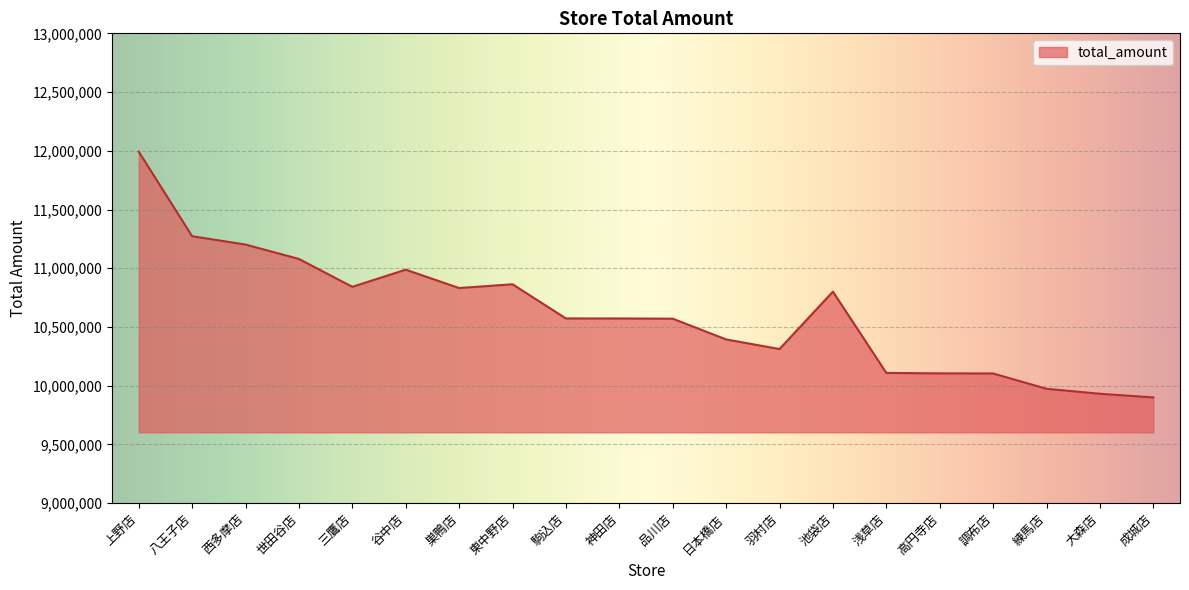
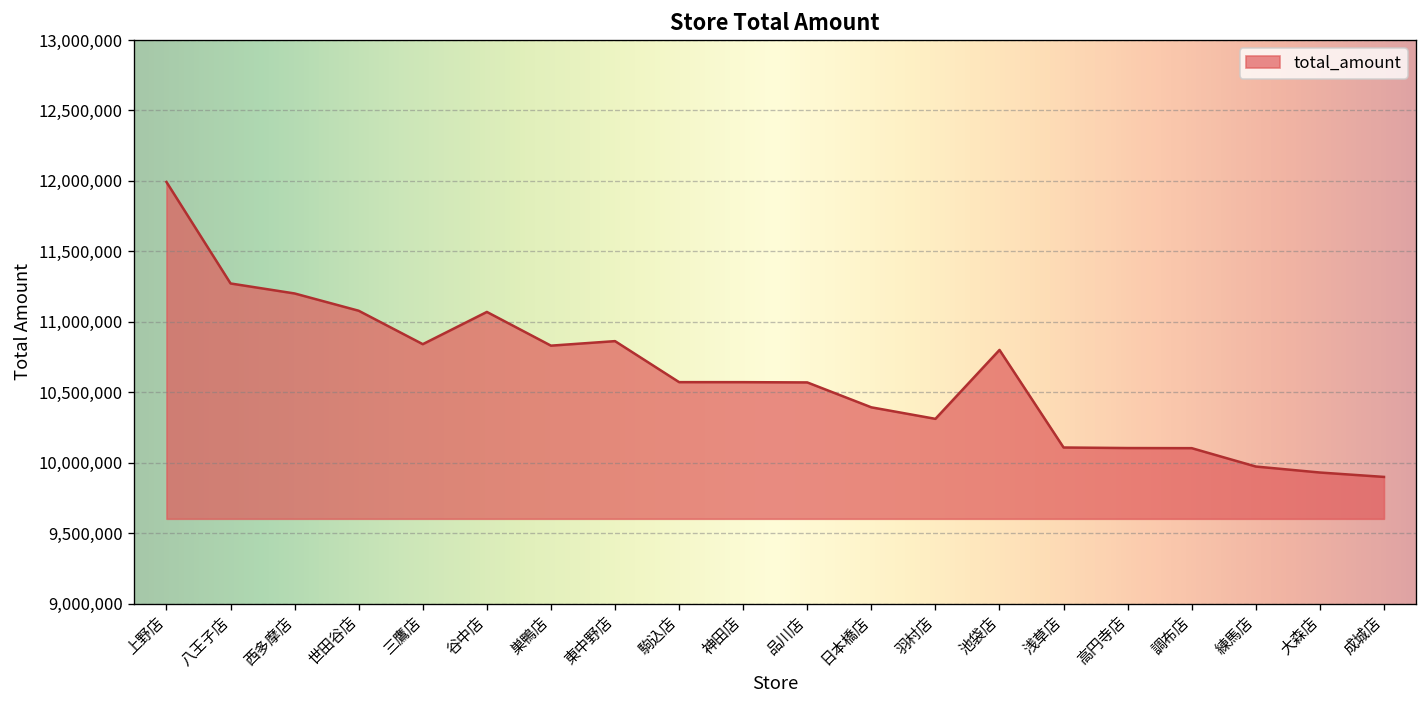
  {
    "上野店": "11,990,000",
    "八王子店": "11,270,000",
    "西多摩店": "11,200,000",
    "世田谷店": "11,080,000",
    "三鷹店": "10,840,000",
-   "谷中店": "10,990,000",
+   "谷中店": "11,070,000",
    "巣鴨店": "10,830,000",
    "東中野店": "10,860,000",
    "駒込店": "10,570,000",
    "神田店": "10,570,000",
    "品川店": "10,570,000",
    "日本橋店": "10,390,000",
    "羽村店": "10,310,000",
    "池袋店": "10,800,000",
    "浅草店": "10,110,000",
    "高円寺店": "10,110,000",
    "調布店": "10,100,000",
    "練馬店": "9,970,000",
    "大森店": "9,930,000",
    "成城店": "9,900,000"
  }
